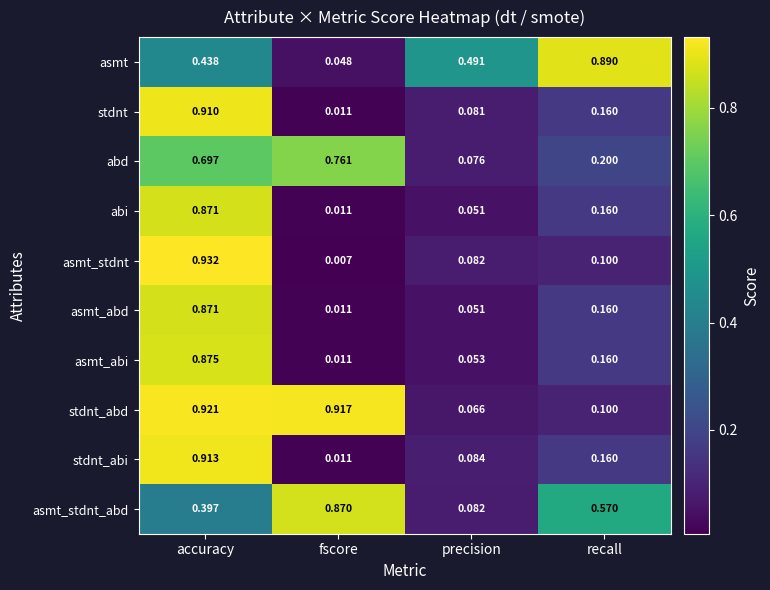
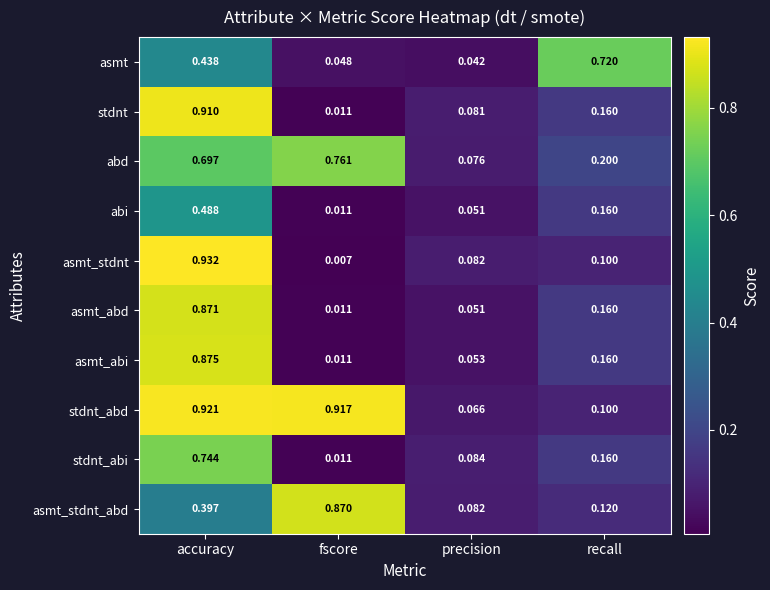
  {
    "asmt": {
      "accuracy": 0.438,
      "fscore": 0.048,
-     "precision": 0.491,
-     "recall": 0.890
+     "precision": 0.042,
+     "recall": 0.720
    },
    "stdnt": {
      "accuracy": 0.910,
      "fscore": 0.011,
      "precision": 0.081,
      "recall": 0.160
    },
    "abd": {
      "accuracy": 0.697,
      "fscore": 0.761,
      "precision": 0.076,
      "recall": 0.200
    },
    "abi": {
-     "accuracy": 0.871,
+     "accuracy": 0.488,
      "fscore": 0.011,
      "precision": 0.051,
      "recall": 0.160
    },
    "asmt_stdnt": {
      "accuracy": 0.932,
      "fscore": 0.007,
      "precision": 0.082,
      "recall": 0.100
    },
    "asmt_abd": {
      "accuracy": 0.871,
      "fscore": 0.011,
      "precision": 0.051,
      "recall": 0.160
    },
    "asmt_abi": {
      "accuracy": 0.875,
      "fscore": 0.011,
      "precision": 0.053,
      "recall": 0.160
    },
    "stdnt_abd": {
      "accuracy": 0.921,
      "fscore": 0.917,
      "precision": 0.066,
      "recall": 0.100
    },
    "stdnt_abi": {
-     "accuracy": 0.913,
+     "accuracy": 0.744,
      "fscore": 0.011,
      "precision": 0.084,
      "recall": 0.160
    },
    "asmt_stdnt_abd": {
      "accuracy": 0.397,
      "fscore": 0.870,
      "precision": 0.082,
-     "recall": 0.570
+     "recall": 0.120
    }
  }
